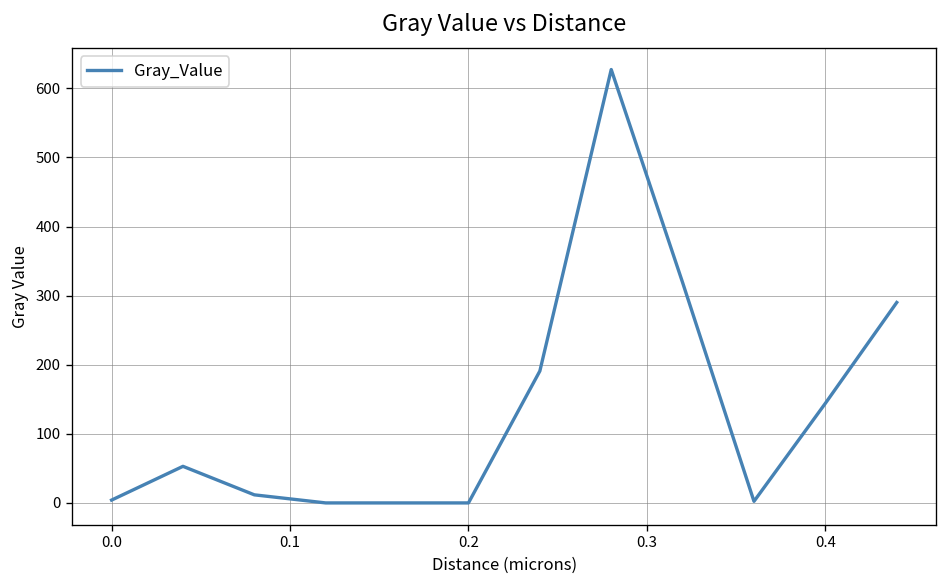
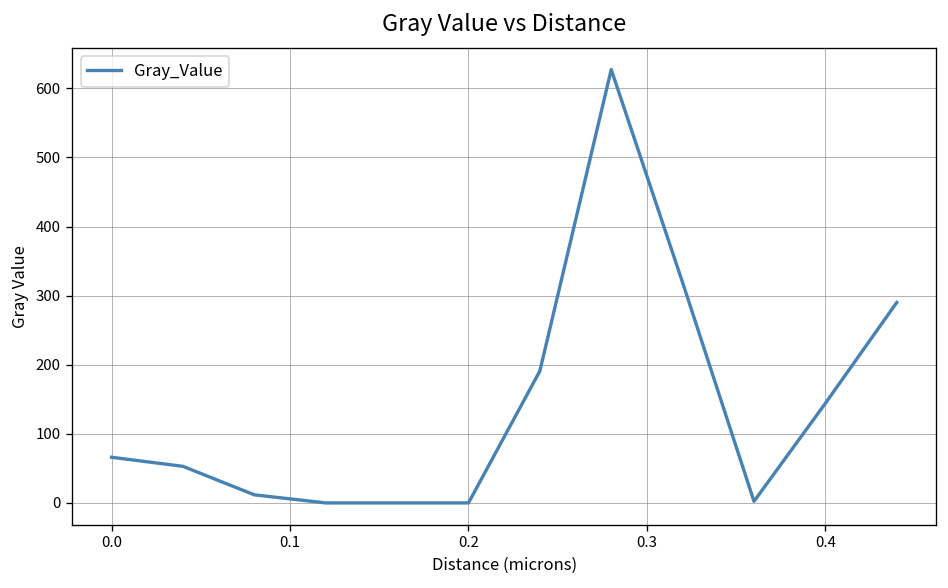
  {
-   "0.0": 0,
+   "0.0": 70,
    "0.2": 0,
    "0.4": 140
  }
